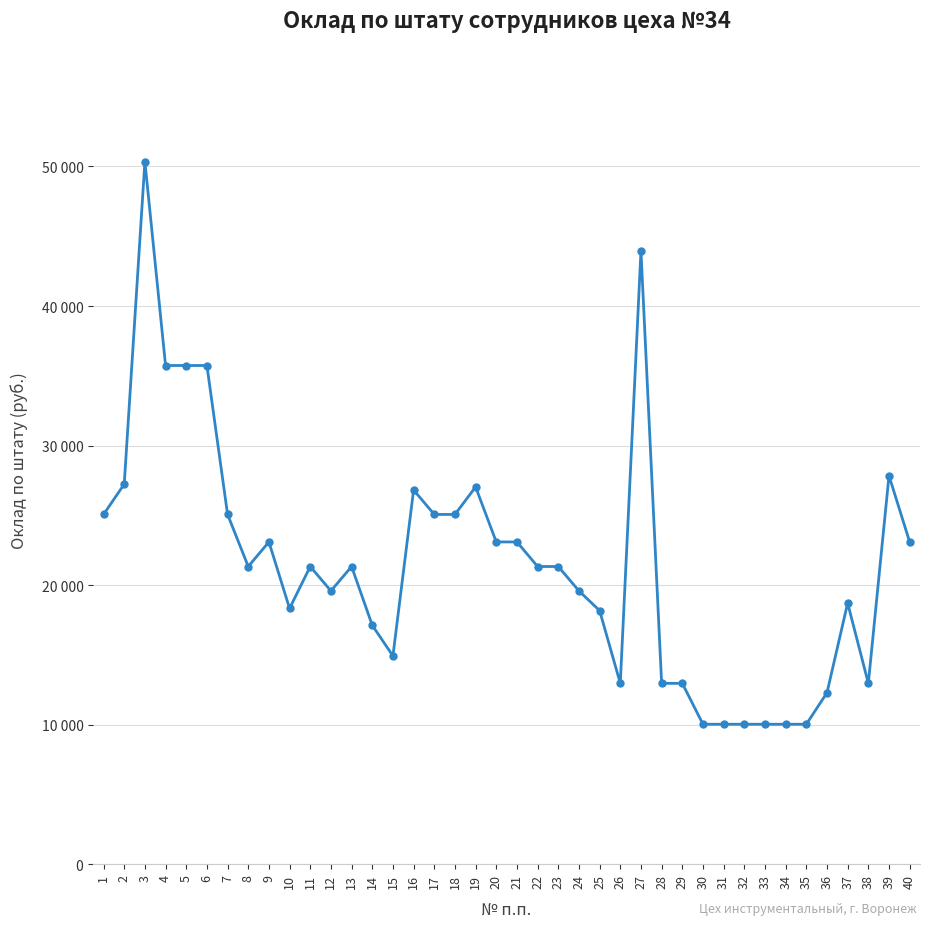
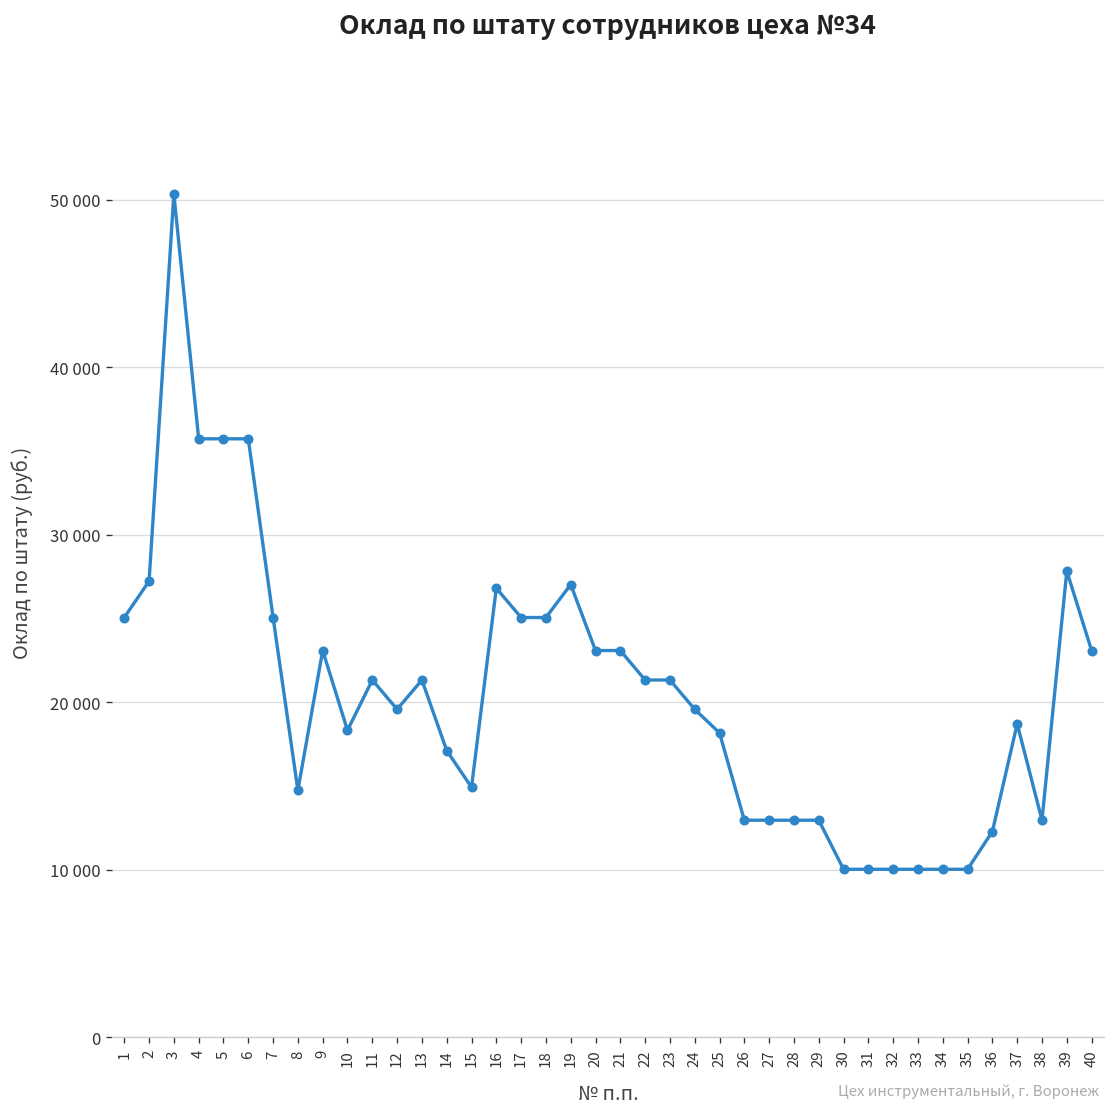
  {
    "1": 25100,
    "2": 27200,
    "3": 50400,
    "4": 35700,
    "5": 35700,
    "6": 35700,
    "7": 25100,
-   "8": 21300,
+   "8": 14800,
    "9": 23100,
    "10": 18300,
    "11": 21300,
    "12": 19600,
    "13": 21300,
    "14": 17100,
    "15": 14900,
    "16": 26800,
    "17": 25100,
    "18": 25100,
    "19": 27000,
    "20": 23100,
    "21": 23100,
    "22": 21300,
    "23": 21300,
    "24": 19600,
    "25": 18200,
    "26": 13000,
-   "27": 44000,
+   "27": 13000,
    "28": 13000,
    "29": 13000,
    "30": 10000,
    "31": 10000,
    "32": 10000,
    "33": 10000,
    "34": 10000,
    "35": 10000,
    "36": 12300,
    "37": 18700,
    "38": 13000,
    "39": 27800,
    "40": 23100
  }
